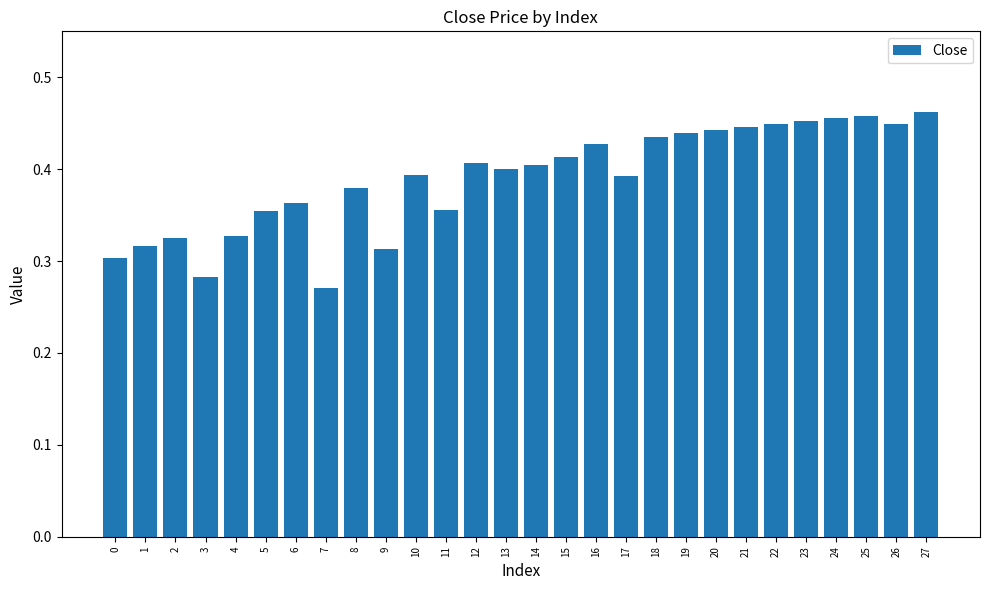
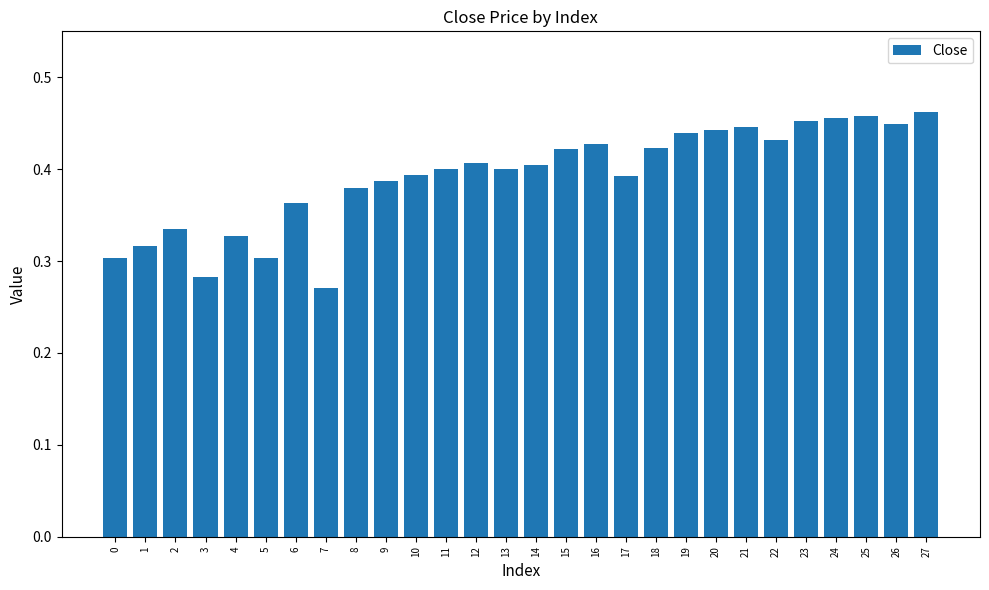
  {
    "0": 0.30,
    "1": 0.32,
-   "2": 0.33,
+   "2": 0.34,
    "3": 0.28,
    "4": 0.33,
-   "5": 0.35,
+   "5": 0.30,
    "6": 0.36,
    "7": 0.27,
    "8": 0.38,
-   "9": 0.31,
+   "9": 0.39,
    "10": 0.39,
-   "11": 0.36,
+   "11": 0.40,
    "12": 0.41,
    "13": 0.40,
    "14": 0.40,
-   "15": 0.41,
+   "15": 0.42,
    "16": 0.43,
    "17": 0.39,
-   "18": 0.44,
+   "18": 0.42,
    "19": 0.44,
    "20": 0.44,
    "21": 0.45,
-   "22": 0.45,
+   "22": 0.43,
    "23": 0.45,
    "24": 0.46,
    "25": 0.46,
    "26": 0.45,
    "27": 0.46
  }
